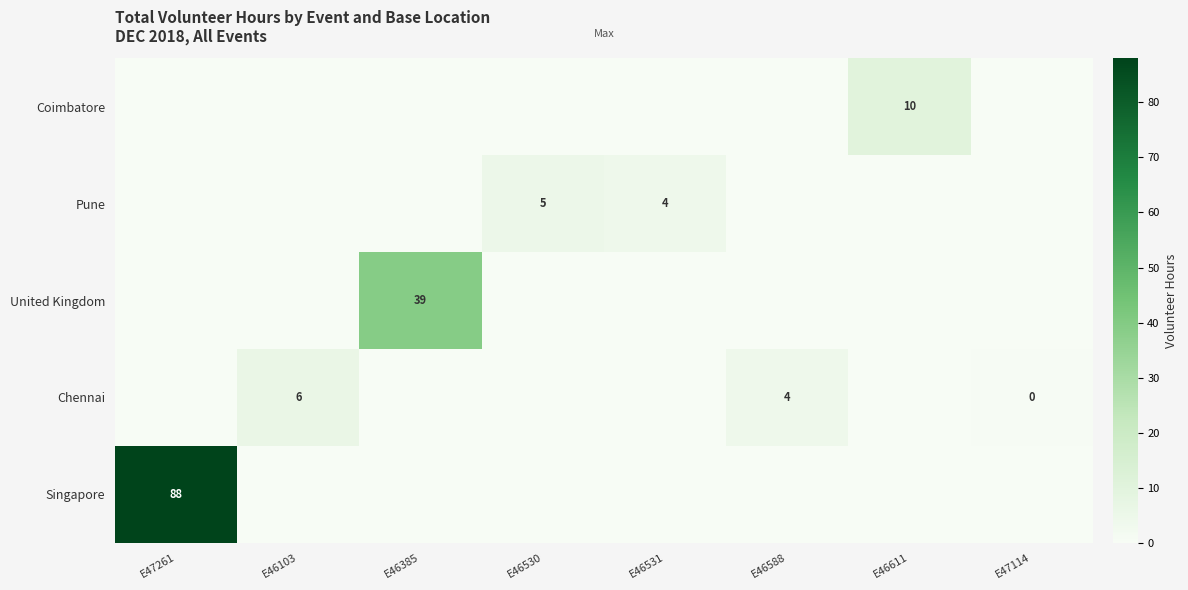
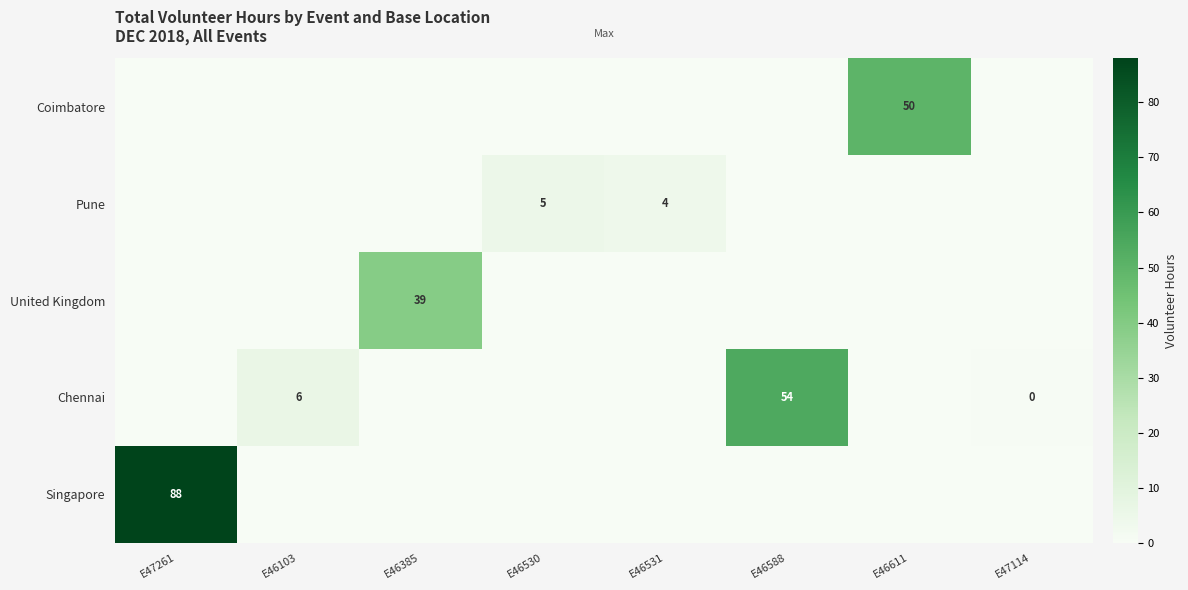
  {
    "Coimbatore": {
-     "E46611": 10
+     "E46611": 50
    },
    "Pune": {
      "E46530": 5,
      "E46531": 4
    },
    "United Kingdom": {
      "E46385": 39
    },
    "Chennai": {
      "E46103": 6,
-     "E46588": 4,
+     "E46588": 54,
      "E47114": 0
    },
    "Singapore": {
      "E47261": 88
    }
  }
